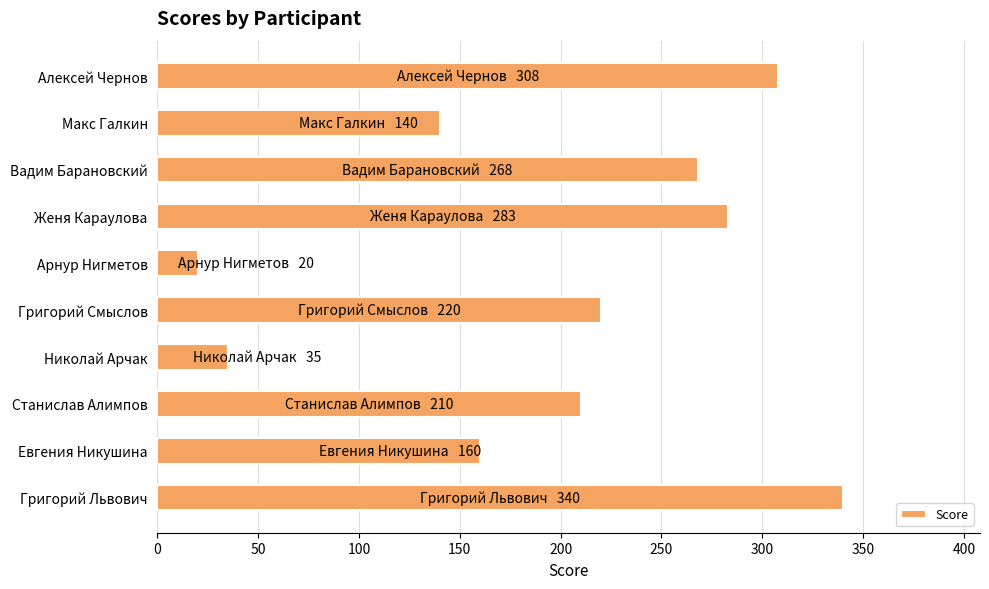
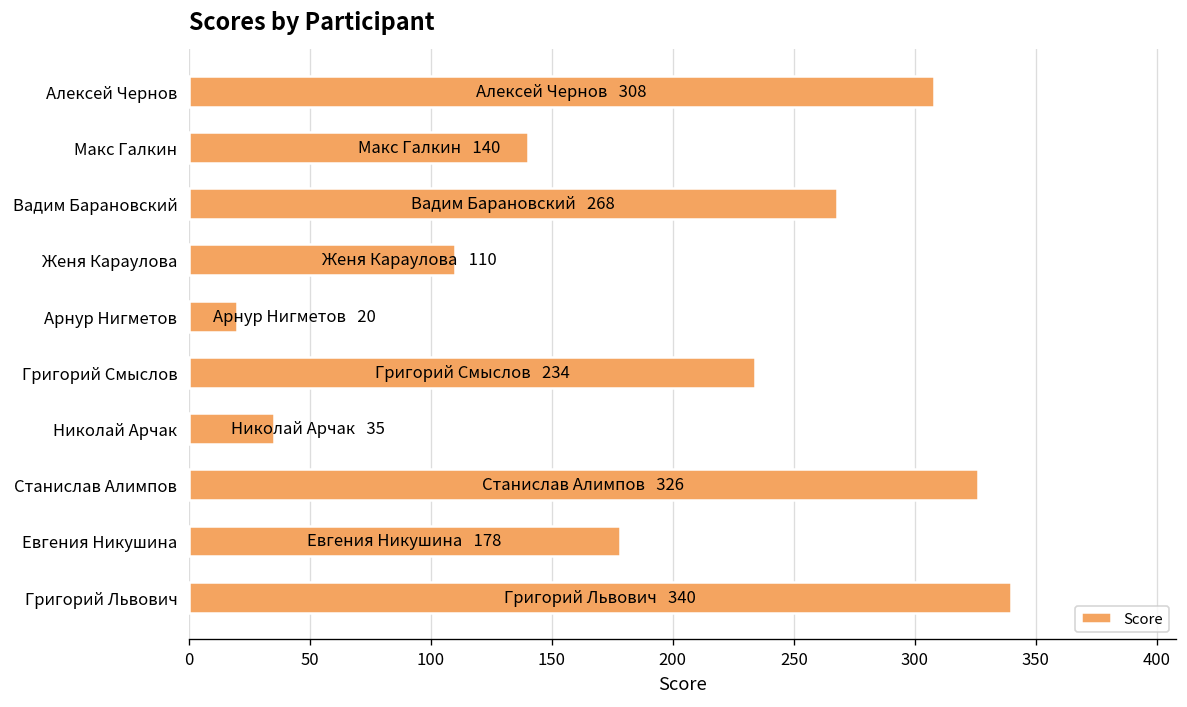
  {
    "Алексей Чернов": 308,
    "Макс Галкин": 140,
    "Вадим Барановский": 268,
-   "Женя Караулова": 283,
+   "Женя Караулова": 110,
    "Арнур Нигметов": 20,
-   "Григорий Смыслов": 220,
+   "Григорий Смыслов": 234,
    "Николай Арчак": 35,
-   "Станислав Алимпов": 210,
-   "Евгения Никушина": 160,
+   "Станислав Алимпов": 326,
+   "Евгения Никушина": 178,
    "Григорий Львович": 340
  }
